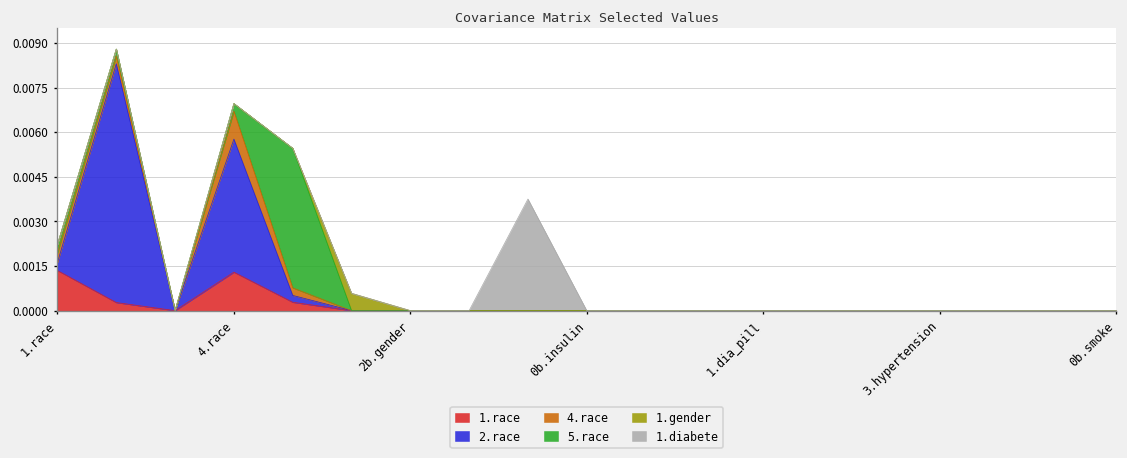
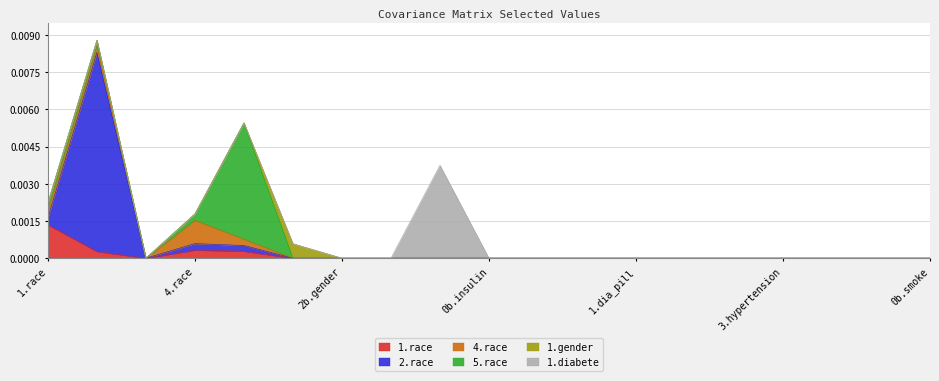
  {
    "1.race": {
      "1.race": 0.0013,
-     "4.race": 0.0013
+     "4.race": 0.0003
    },
    "2.race": {
      "1.race": 0.0003,
-     "4.race": 0.0045
+     "4.race": 0.0003
    },
    "4.race": {
      "1.race": 0.0003,
      "4.race": 0.0009
    }
  }
